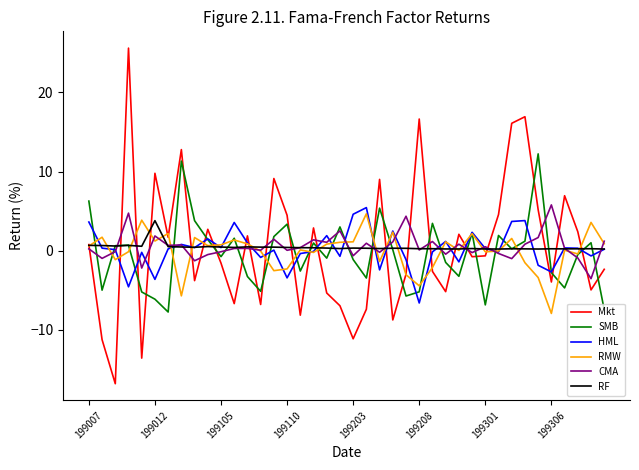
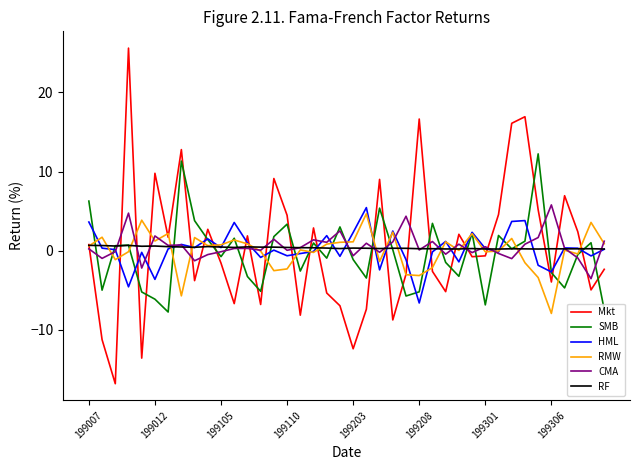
  {
    "Mkt": {
      "199012": 10,
      "199105": -2,
      "199110": 4,
-     "199203": -11,
+     "199203": -12,
      "199208": 17,
      "199301": -1,
      "199306": -4
    },
    "SMB": {
      "199007": 6,
      "199012": -6,
      "199105": -1,
      "199110": 3,
      "199203": -1,
      "199208": -5,
      "199301": -7
    },
    "HML": {
      "199007": 4,
      "199012": -4,
-     "199110": -3,
-     "199203": 5,
+     "199110": -1,
+     "199203": 2,
      "199208": -7
    },
    "RMW": {
      "199012": 1,
      "199110": -2,
      "199203": 1,
-     "199208": -4,
+     "199208": -3,
      "199301": 0,
      "199306": -8
    },
    "CMA": {
      "199007": 0,
      "199012": 2,
      "199105": 0,
      "199110": 0,
      "199203": -1,
      "199306": 6
    },
    "RF": {
-     "199012": 4,
+     "199012": 1,
      "199110": 0,
      "199203": 0,
      "199306": 0
    }
  }
